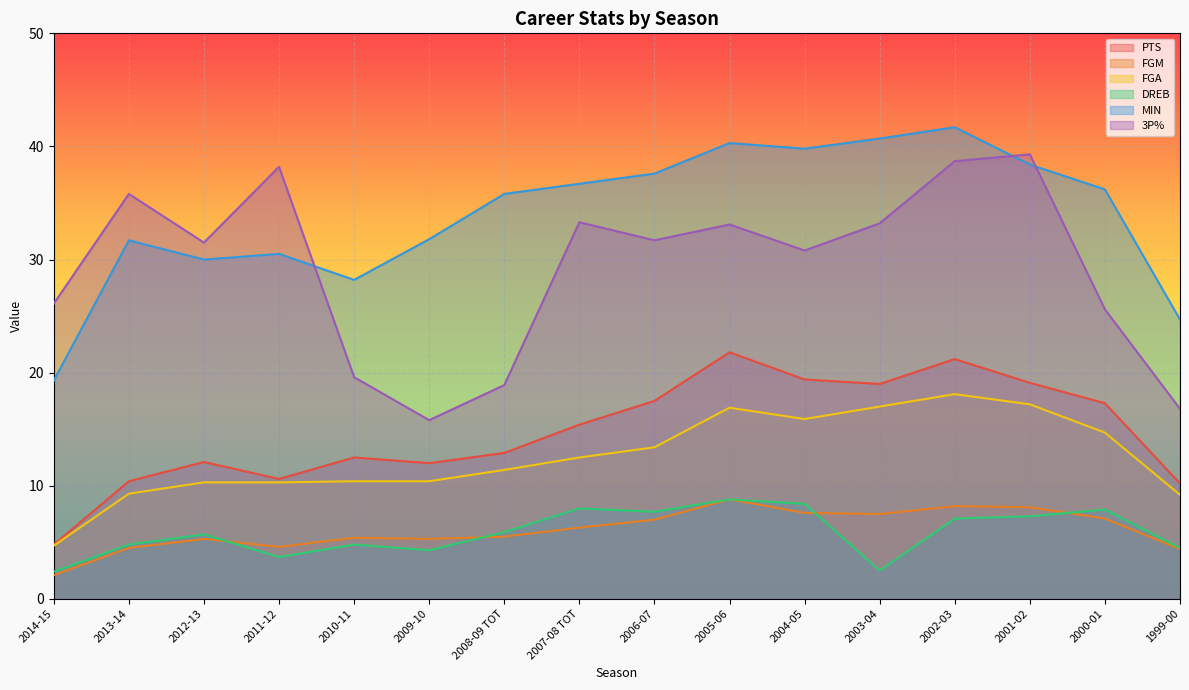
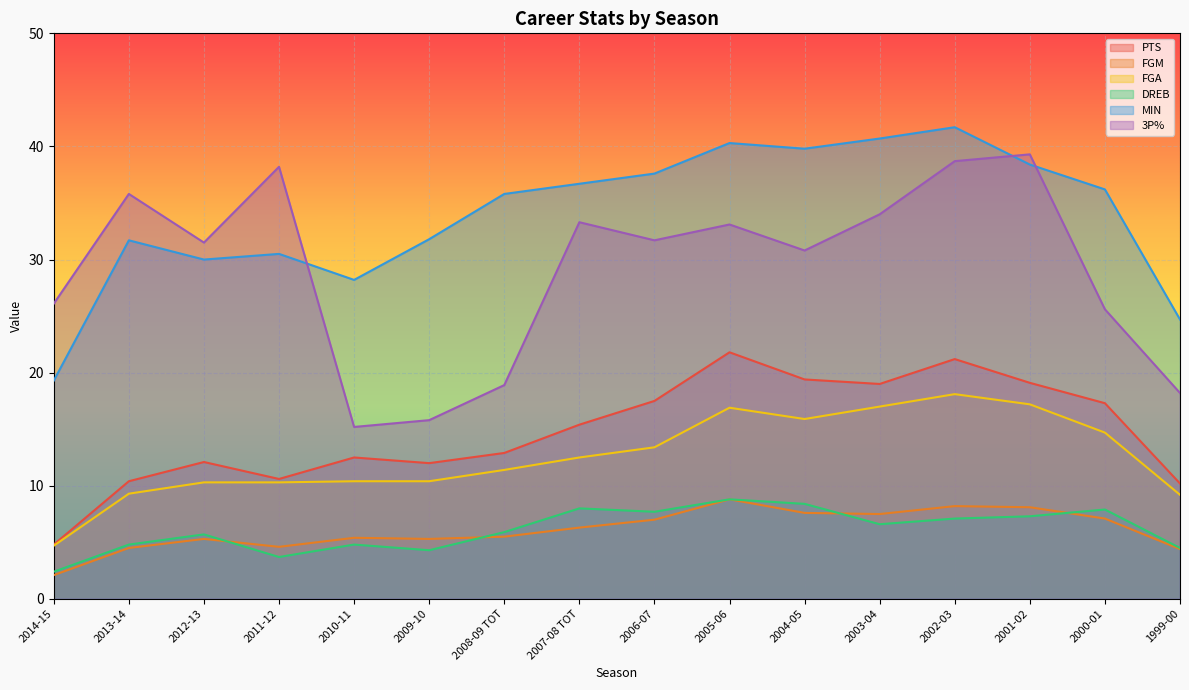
  {
    "DREB": {
      "2014-15": 2.4,
      "2013-14": 4.8,
      "2012-13": 5.7,
      "2011-12": 3.7,
      "2010-11": 4.8,
      "2009-10": 4.3,
      "2008-09 TOT": 5.9,
      "2007-08 TOT": 8.0,
      "2006-07": 7.7,
      "2004-05": 8.4,
-     "2003-04": 2.5,
+     "2003-04": 6.6,
      "2002-03": 7.1,
      "2001-02": 7.3,
      "2000-01": 7.9
    },
    "MIN": {
      "2014-15": 19.3,
      "2013-14": 31.7,
      "2012-13": 30.0,
      "2011-12": 30.5,
      "2010-11": 28.2,
      "2009-10": 31.8,
      "2008-09 TOT": 35.8,
      "2007-08 TOT": 36.7,
      "2006-07": 37.6,
      "2005-06": 40.3,
      "2004-05": 39.8,
      "2003-04": 40.7,
      "2002-03": 41.7,
      "2001-02": 38.4,
      "2000-01": 36.2,
      "1999-00": 24.7
    },
    "3P%": {
      "2014-15": 26.1,
      "2013-14": 35.8,
      "2012-13": 31.5,
      "2011-12": 38.2,
-     "2010-11": 19.6,
+     "2010-11": 15.2,
      "2009-10": 15.8,
      "2008-09 TOT": 18.9,
      "2007-08 TOT": 33.3,
      "2006-07": 31.7,
      "2005-06": 33.1,
      "2004-05": 30.8,
-     "2003-04": 33.2,
+     "2003-04": 34.0,
      "2002-03": 38.7,
      "2001-02": 39.3,
      "2000-01": 25.6,
-     "1999-00": 16.8
+     "1999-00": 18.2
    }
  }
